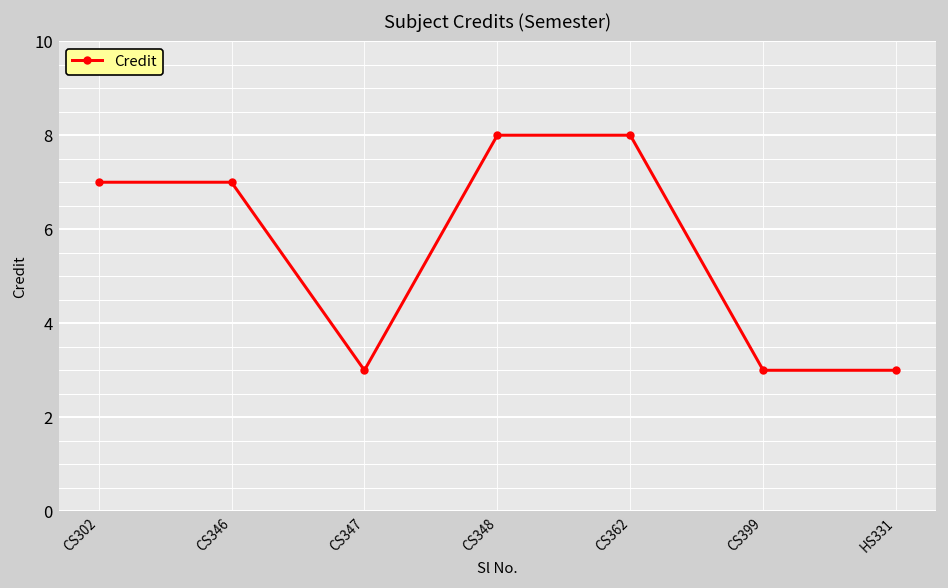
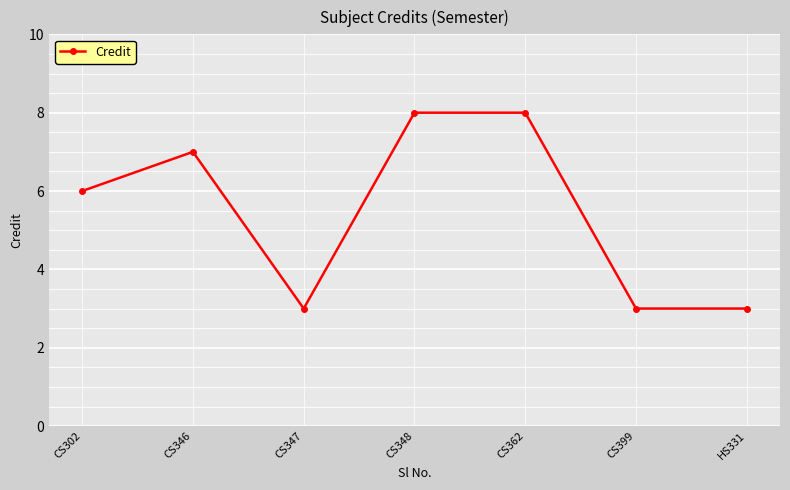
  {
-   "CS302": 7,
+   "CS302": 6,
    "CS346": 7,
    "CS347": 3,
    "CS348": 8,
    "CS362": 8,
    "CS399": 3,
    "HS331": 3
  }
